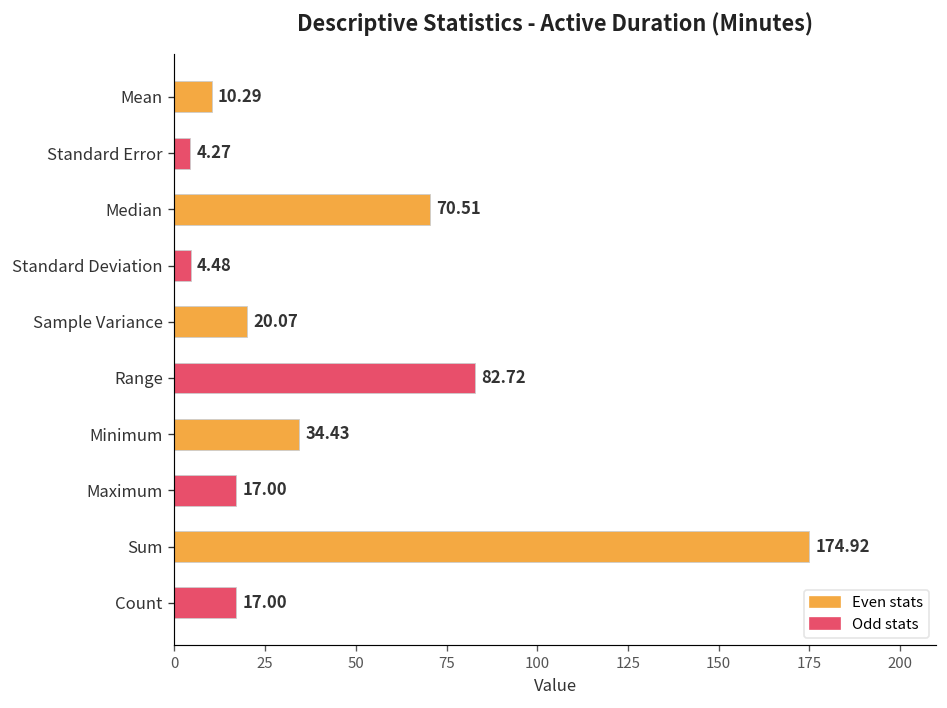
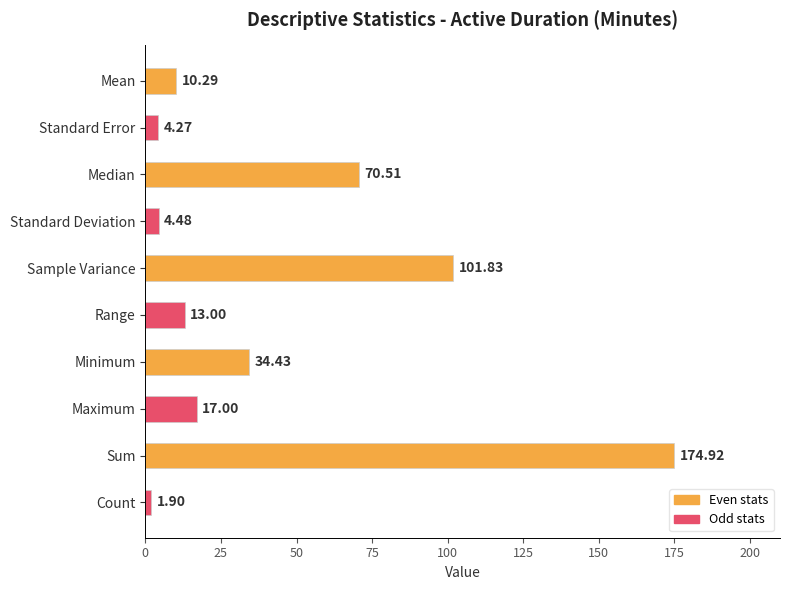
  {
    "Mean": 10.29,
    "Standard Error": 4.27,
    "Median": 70.51,
    "Standard Deviation": 4.48,
-   "Sample Variance": 20.07,
-   "Range": 82.72,
+   "Sample Variance": 101.83,
+   "Range": 13.00,
    "Minimum": 34.43,
    "Maximum": 17.00,
    "Sum": 174.92,
-   "Count": 17.00
+   "Count": 1.90
  }
